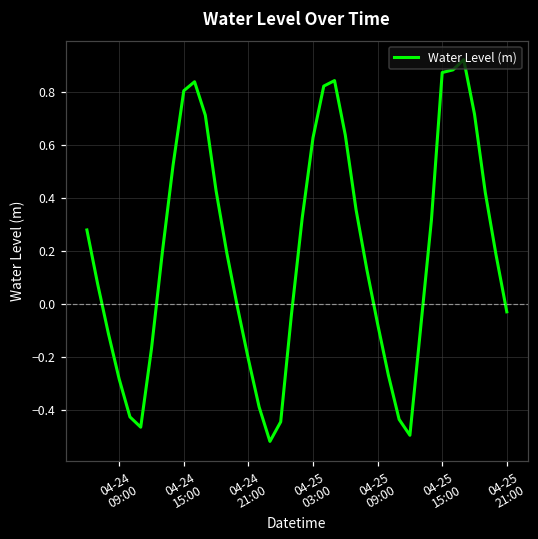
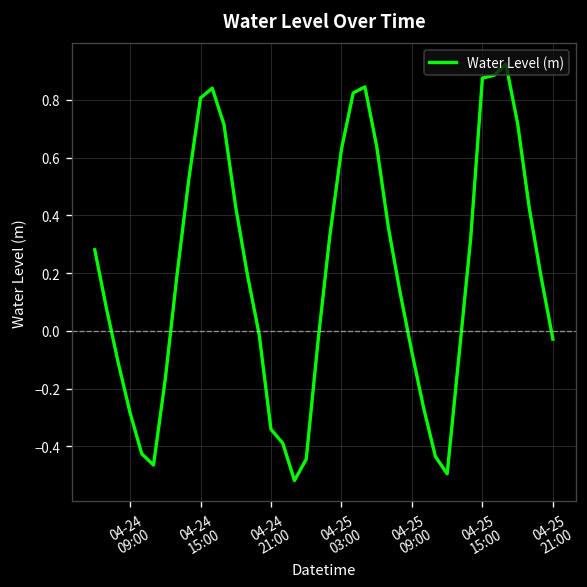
  {
    "04-24 09:00": -0.28,
    "04-24 15:00": 0.81,
-   "04-24 21:00": -0.21,
+   "04-24 21:00": -0.34,
    "04-25 03:00": 0.63,
    "04-25 09:00": -0.07,
    "04-25 15:00": 0.88,
    "04-25 21:00": -0.03
  }
